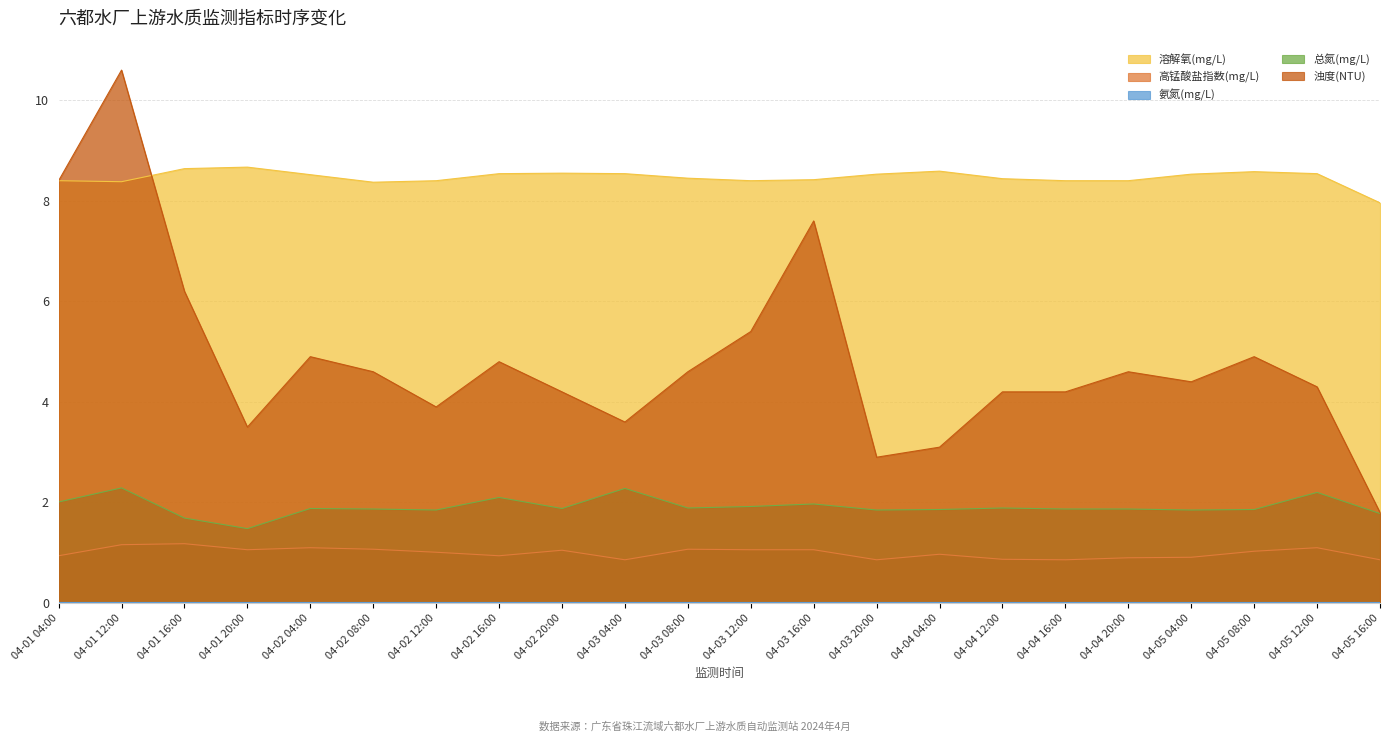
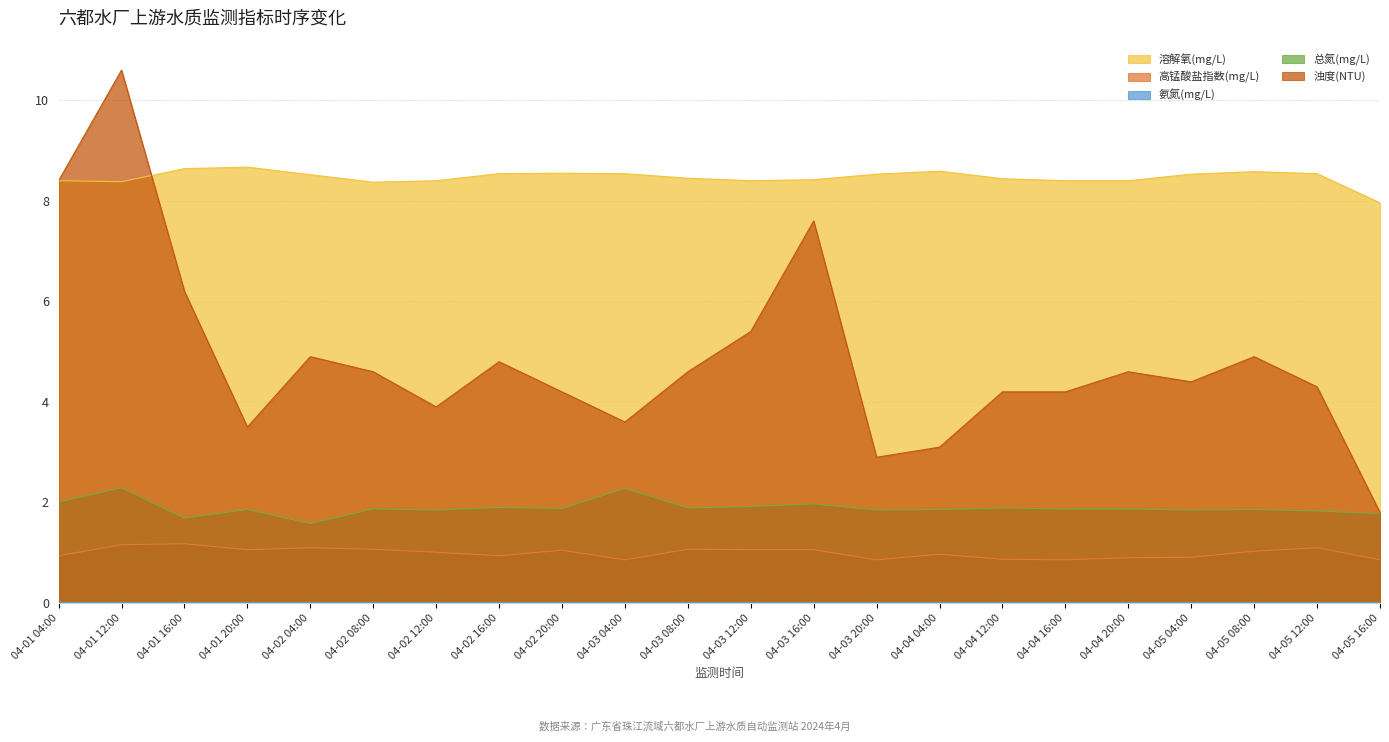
  {
    "溶解氧(mg/L)": {
      "04-01 12:00": 8.4,
      "04-01 16:00": 8.6,
      "04-01 20:00": 8.7,
      "04-02 04:00": 8.5,
      "04-02 08:00": 8.4,
      "04-02 12:00": 8.4,
      "04-02 16:00": 8.5,
      "04-02 20:00": 8.6,
      "04-03 04:00": 8.5,
      "04-03 08:00": 8.5,
      "04-03 12:00": 8.4,
      "04-03 16:00": 8.4,
      "04-03 20:00": 8.5,
      "04-04 04:00": 8.6,
      "04-04 12:00": 8.4,
      "04-04 16:00": 8.4,
      "04-04 20:00": 8.4,
      "04-05 04:00": 8.5,
      "04-05 08:00": 8.6,
      "04-05 12:00": 8.5,
      "04-05 16:00": 8.0
    },
    "氨氮(mg/L)": {
      "04-01 04:00": 0.0,
      "04-01 12:00": 0.0,
      "04-01 16:00": 0.0,
      "04-01 20:00": 0.0,
      "04-02 04:00": 0.0,
      "04-02 08:00": 0.0,
      "04-02 12:00": 0.0,
      "04-02 16:00": 0.0,
      "04-02 20:00": 0.0,
      "04-03 04:00": 0.0,
      "04-03 08:00": 0.0,
      "04-03 12:00": 0.0,
      "04-03 16:00": 0.0,
      "04-03 20:00": 0.0,
      "04-04 04:00": 0.0,
      "04-04 12:00": 0.0,
      "04-04 16:00": 0.0,
      "04-04 20:00": 0.0,
      "04-05 04:00": 0.0,
      "04-05 08:00": 0.0,
      "04-05 12:00": 0.0,
      "04-05 16:00": 0.0
    },
    "总氮(mg/L)": {
      "04-01 04:00": 2.0,
      "04-01 12:00": 2.3,
      "04-01 16:00": 1.7,
-     "04-01 20:00": 1.5,
-     "04-02 04:00": 1.9,
+     "04-01 20:00": 1.9,
+     "04-02 04:00": 1.6,
      "04-02 08:00": 1.9,
      "04-02 12:00": 1.9,
-     "04-02 16:00": 2.1,
+     "04-02 16:00": 1.9,
      "04-02 20:00": 1.9,
      "04-03 04:00": 2.3,
      "04-03 08:00": 1.9,
      "04-03 12:00": 1.9,
      "04-03 16:00": 2.0,
      "04-03 20:00": 1.9,
      "04-04 04:00": 1.9,
      "04-04 12:00": 1.9,
      "04-04 16:00": 1.9,
      "04-04 20:00": 1.9,
      "04-05 04:00": 1.9,
      "04-05 08:00": 1.9,
-     "04-05 12:00": 2.2
+     "04-05 12:00": 1.8
    }
  }
